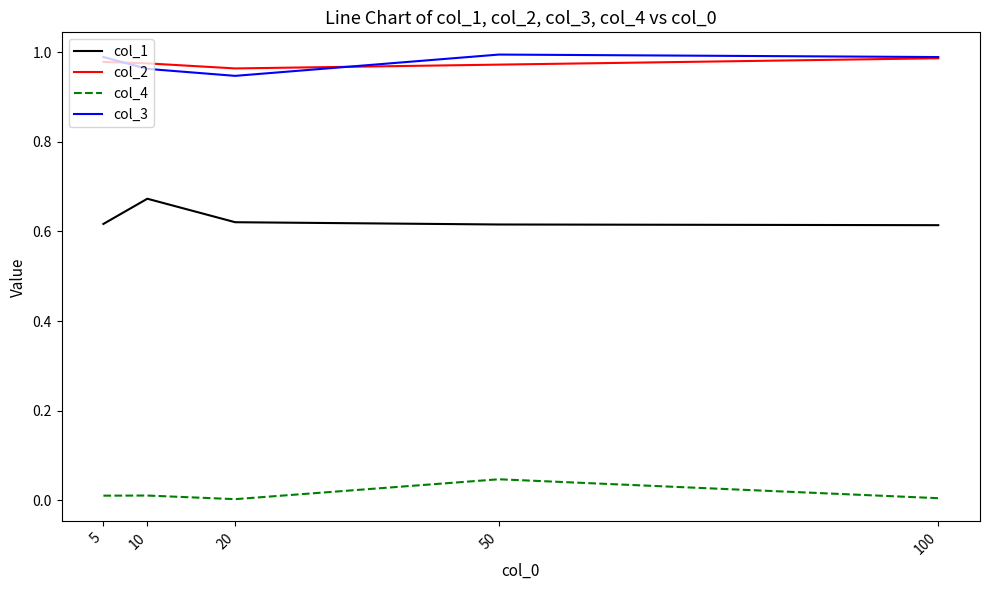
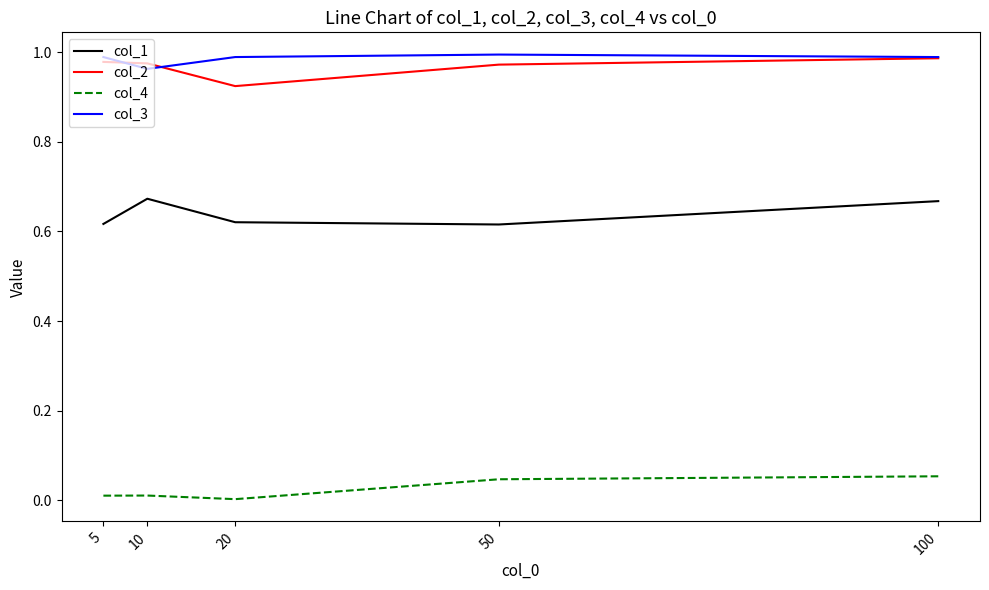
  {
    "col_1": {
      "5": 0.62,
      "10": 0.67,
      "20": 0.62,
      "50": 0.62,
-     "100": 0.61
+     "100": 0.67
    },
    "col_2": {
-     "20": 0.96,
+     "20": 0.92,
      "50": 0.97
    },
    "col_4": {
      "5": 0.01,
      "10": 0.01,
      "20": 0.00,
      "50": 0.05,
-     "100": 0.00
+     "100": 0.05
    },
    "col_3": {
-     "20": 0.95,
+     "20": 0.99,
      "50": 0.99
    }
  }
